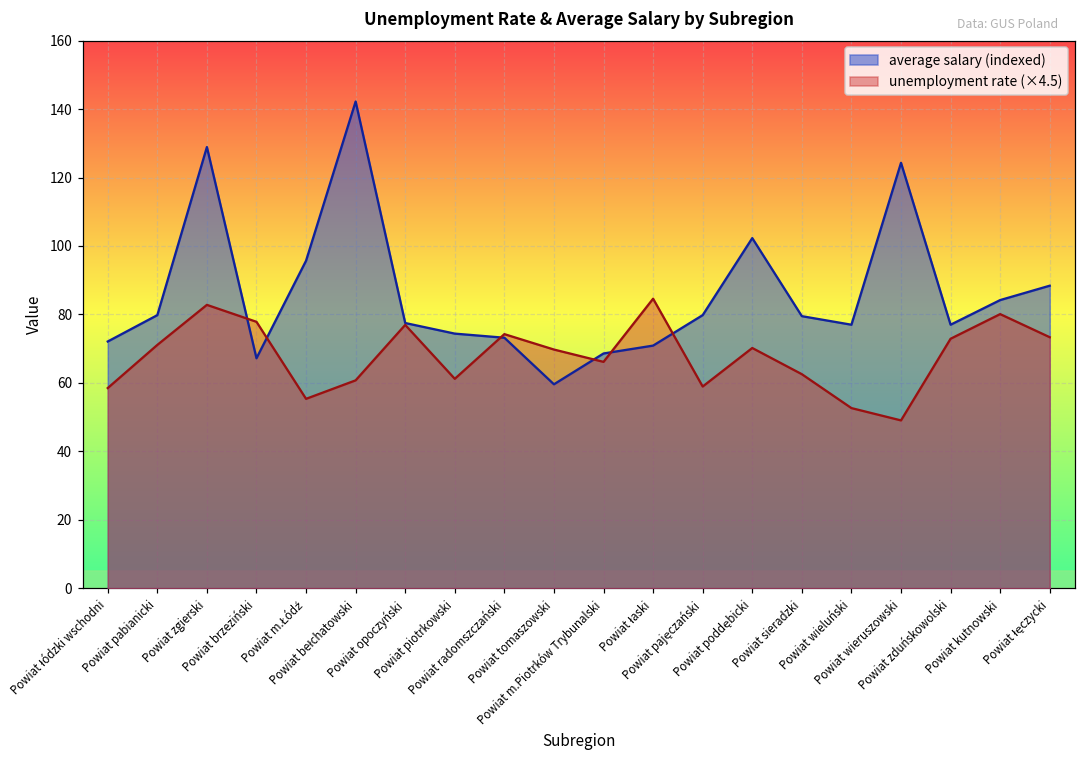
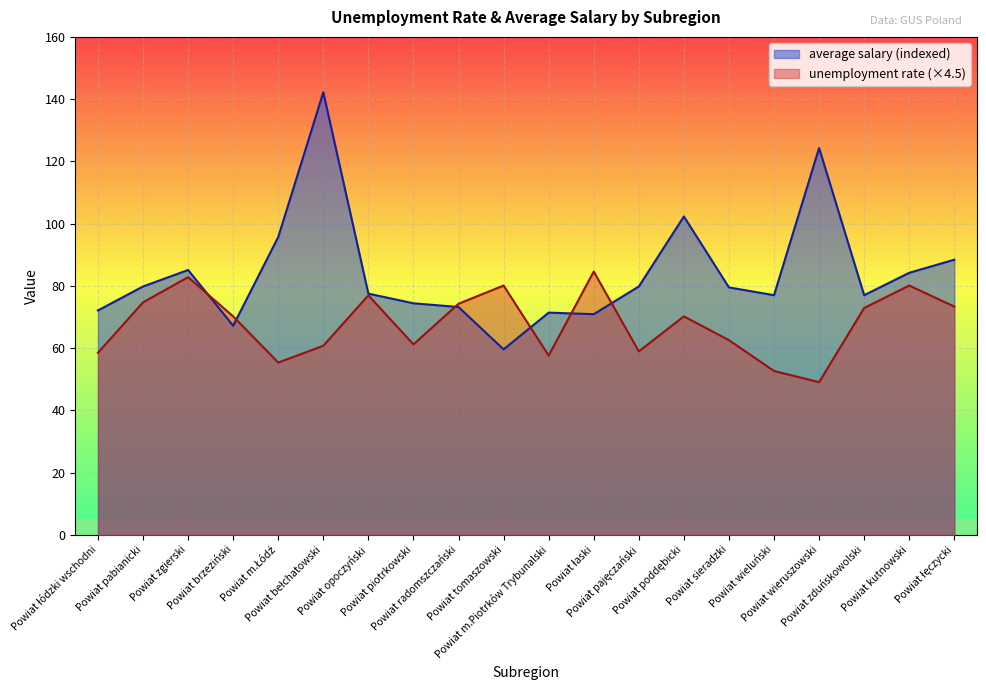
  {
    "average salary (indexed)": {
      "Powiat łódzki wschodni": 72,
      "Powiat pabianicki": 80,
-     "Powiat zgierski": 129,
+     "Powiat zgierski": 85,
      "Powiat brzeziński": 67,
      "Powiat m.Łódź": 96,
      "Powiat bełchatowski": 142,
      "Powiat piotrkowski": 74,
      "Powiat radomszczański": 73,
      "Powiat tomaszowski": 60,
-     "Powiat m.Piotrków Trybunalski": 69,
+     "Powiat m.Piotrków Trybunalski": 71,
      "Powiat łaski": 71,
      "Powiat pajęczański": 80,
      "Powiat poddębicki": 102,
      "Powiat sieradzki": 80,
      "Powiat wieluński": 77,
      "Powiat wieruszowski": 124,
      "Powiat zduńskowolski": 77,
      "Powiat kutnowski": 84,
      "Powiat łęczycki": 88
    },
    "unemployment rate (×4.5)": {
      "Powiat łódzki wschodni": 59,
-     "Powiat pabianicki": 71,
+     "Powiat pabianicki": 75,
      "Powiat zgierski": 83,
-     "Powiat brzeziński": 78,
+     "Powiat brzeziński": 70,
      "Powiat m.Łódź": 55,
      "Powiat bełchatowski": 61,
      "Powiat piotrkowski": 61,
      "Powiat radomszczański": 74,
-     "Powiat tomaszowski": 70,
-     "Powiat m.Piotrków Trybunalski": 66,
+     "Powiat tomaszowski": 80,
+     "Powiat m.Piotrków Trybunalski": 58,
      "Powiat łaski": 85,
      "Powiat pajęczański": 59,
      "Powiat poddębicki": 70,
      "Powiat sieradzki": 63,
      "Powiat wieluński": 53,
      "Powiat wieruszowski": 49,
      "Powiat zduńskowolski": 73,
      "Powiat kutnowski": 80,
      "Powiat łęczycki": 73
    }
  }
